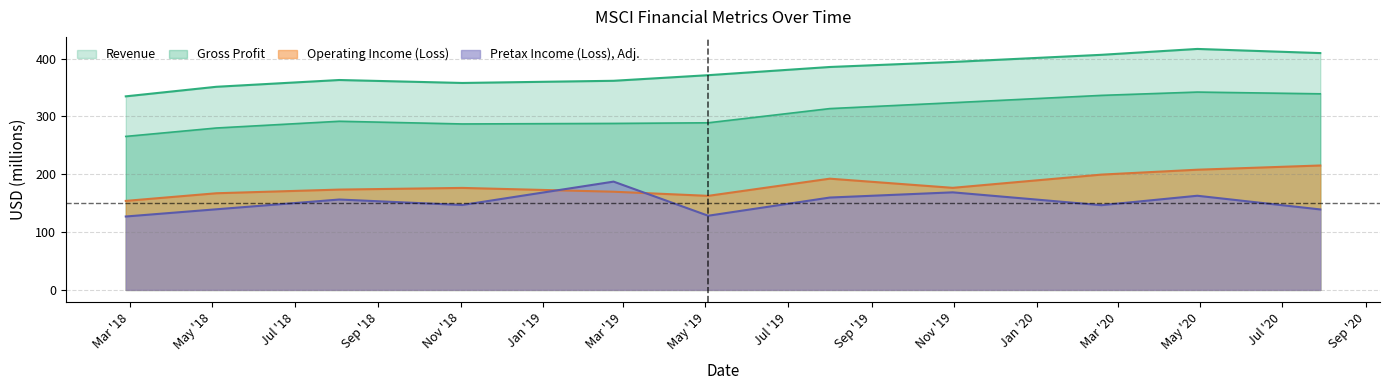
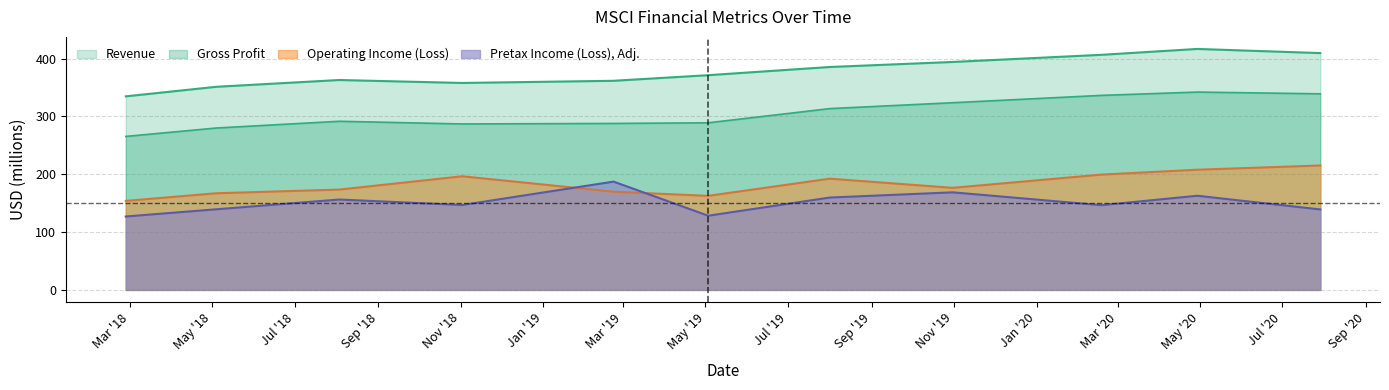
  {
    "Operating Income (Loss)": {
-     "Nov '18": 180,
+     "Nov '18": 200,
      "Nov '19": 180
    },
    "Pretax Income (Loss), Adj.": {
      "Nov '18": 150,
      "Nov '19": 170
    }
  }
